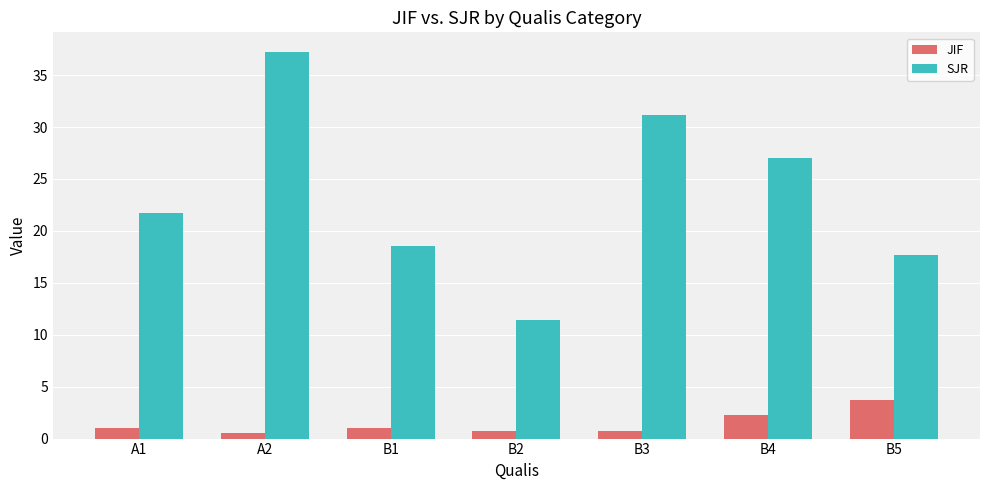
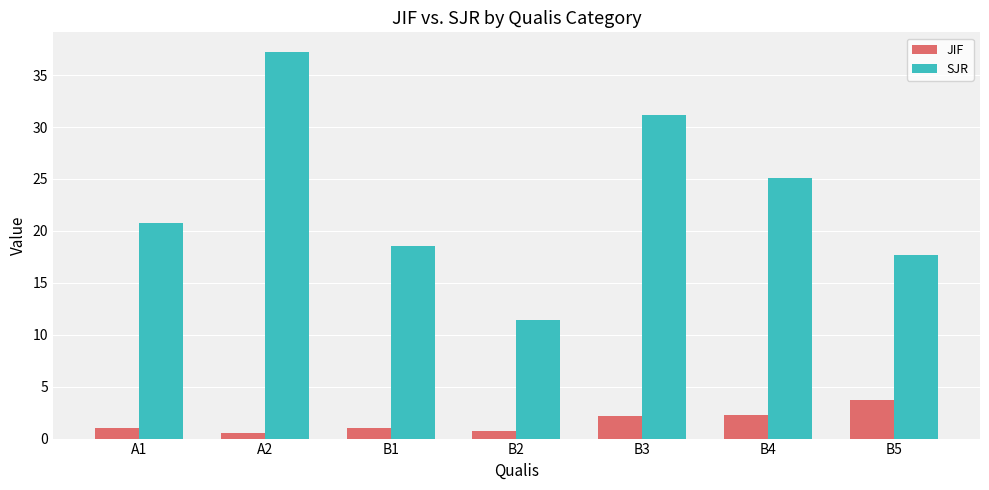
  {
    "JIF": {
      "A1": 1.0,
      "A2": 0.6,
      "B1": 1.1,
      "B2": 0.8,
-     "B3": 0.7,
+     "B3": 2.1,
      "B4": 2.3,
      "B5": 3.7
    },
    "SJR": {
-     "A1": 21.7,
+     "A1": 20.7,
      "A2": 37.3,
      "B1": 18.5,
      "B2": 11.4,
      "B3": 31.1,
-     "B4": 27.0,
+     "B4": 25.1,
      "B5": 17.6
    }
  }
